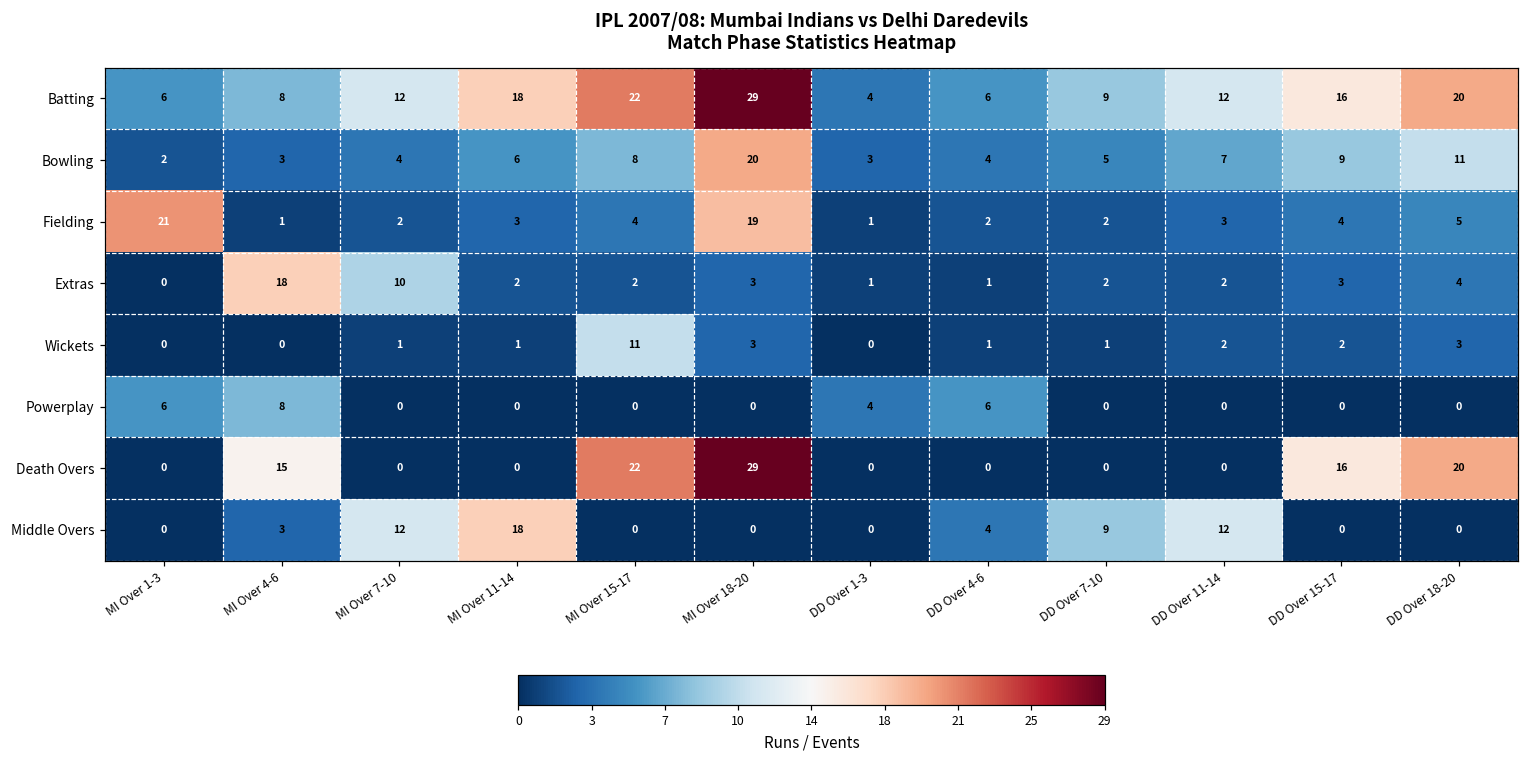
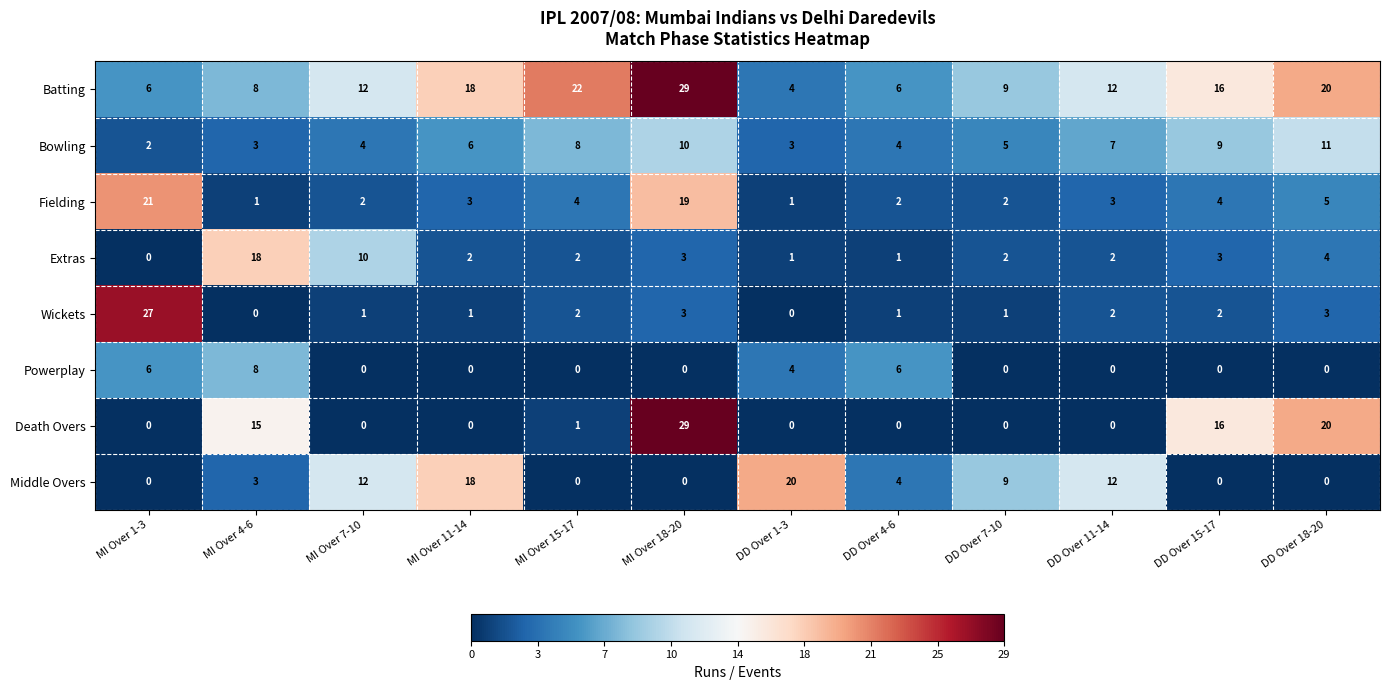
  {
    "Batting": {
      "MI Over 1-3": 6,
      "MI Over 4-6": 8,
      "MI Over 7-10": 12,
      "MI Over 11-14": 18,
      "MI Over 15-17": 22,
      "MI Over 18-20": 29,
      "DD Over 1-3": 4,
      "DD Over 4-6": 6,
      "DD Over 7-10": 9,
      "DD Over 11-14": 12,
      "DD Over 15-17": 16,
      "DD Over 18-20": 20
    },
    "Bowling": {
      "MI Over 1-3": 2,
      "MI Over 4-6": 3,
      "MI Over 7-10": 4,
      "MI Over 11-14": 6,
      "MI Over 15-17": 8,
-     "MI Over 18-20": 20,
+     "MI Over 18-20": 10,
      "DD Over 1-3": 3,
      "DD Over 4-6": 4,
      "DD Over 7-10": 5,
      "DD Over 11-14": 7,
      "DD Over 15-17": 9,
      "DD Over 18-20": 11
    },
    "Fielding": {
      "MI Over 1-3": 21,
      "MI Over 4-6": 1,
      "MI Over 7-10": 2,
      "MI Over 11-14": 3,
      "MI Over 15-17": 4,
      "MI Over 18-20": 19,
      "DD Over 1-3": 1,
      "DD Over 4-6": 2,
      "DD Over 7-10": 2,
      "DD Over 11-14": 3,
      "DD Over 15-17": 4,
      "DD Over 18-20": 5
    },
    "Extras": {
      "MI Over 1-3": 0,
      "MI Over 4-6": 18,
      "MI Over 7-10": 10,
      "MI Over 11-14": 2,
      "MI Over 15-17": 2,
      "MI Over 18-20": 3,
      "DD Over 1-3": 1,
      "DD Over 4-6": 1,
      "DD Over 7-10": 2,
      "DD Over 11-14": 2,
      "DD Over 15-17": 3,
      "DD Over 18-20": 4
    },
    "Wickets": {
-     "MI Over 1-3": 0,
+     "MI Over 1-3": 27,
      "MI Over 4-6": 0,
      "MI Over 7-10": 1,
      "MI Over 11-14": 1,
-     "MI Over 15-17": 11,
+     "MI Over 15-17": 2,
      "MI Over 18-20": 3,
      "DD Over 1-3": 0,
      "DD Over 4-6": 1,
      "DD Over 7-10": 1,
      "DD Over 11-14": 2,
      "DD Over 15-17": 2,
      "DD Over 18-20": 3
    },
    "Powerplay": {
      "MI Over 1-3": 6,
      "MI Over 4-6": 8,
      "MI Over 7-10": 0,
      "MI Over 11-14": 0,
      "MI Over 15-17": 0,
      "MI Over 18-20": 0,
      "DD Over 1-3": 4,
      "DD Over 4-6": 6,
      "DD Over 7-10": 0,
      "DD Over 11-14": 0,
      "DD Over 15-17": 0,
      "DD Over 18-20": 0
    },
    "Death Overs": {
      "MI Over 1-3": 0,
      "MI Over 4-6": 15,
      "MI Over 7-10": 0,
      "MI Over 11-14": 0,
-     "MI Over 15-17": 22,
+     "MI Over 15-17": 1,
      "MI Over 18-20": 29,
      "DD Over 1-3": 0,
      "DD Over 4-6": 0,
      "DD Over 7-10": 0,
      "DD Over 11-14": 0,
      "DD Over 15-17": 16,
      "DD Over 18-20": 20
    },
    "Middle Overs": {
      "MI Over 1-3": 0,
      "MI Over 4-6": 3,
      "MI Over 7-10": 12,
      "MI Over 11-14": 18,
      "MI Over 15-17": 0,
      "MI Over 18-20": 0,
-     "DD Over 1-3": 0,
+     "DD Over 1-3": 20,
      "DD Over 4-6": 4,
      "DD Over 7-10": 9,
      "DD Over 11-14": 12,
      "DD Over 15-17": 0,
      "DD Over 18-20": 0
    }
  }
